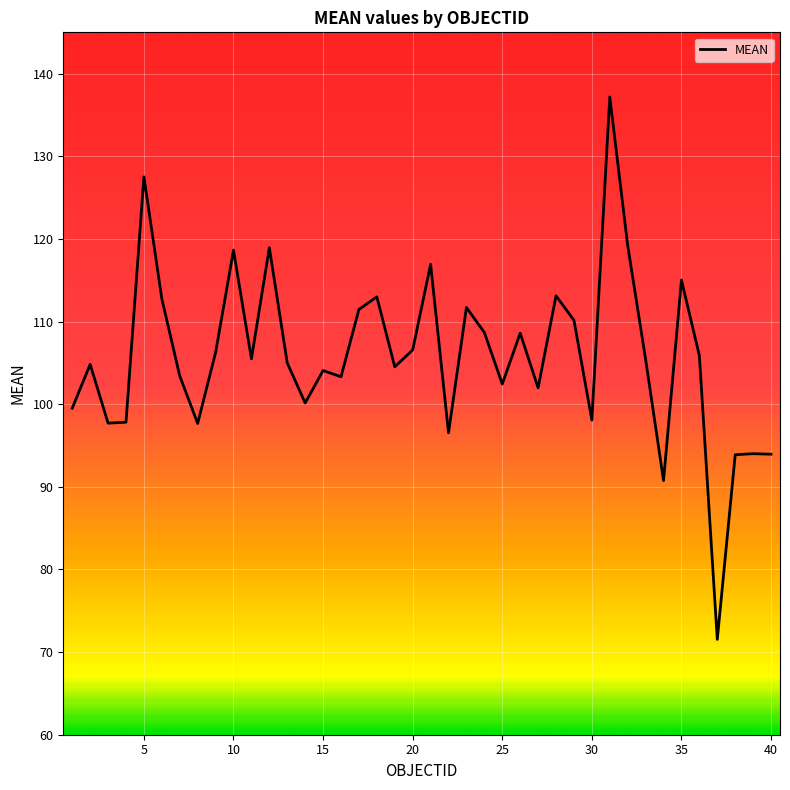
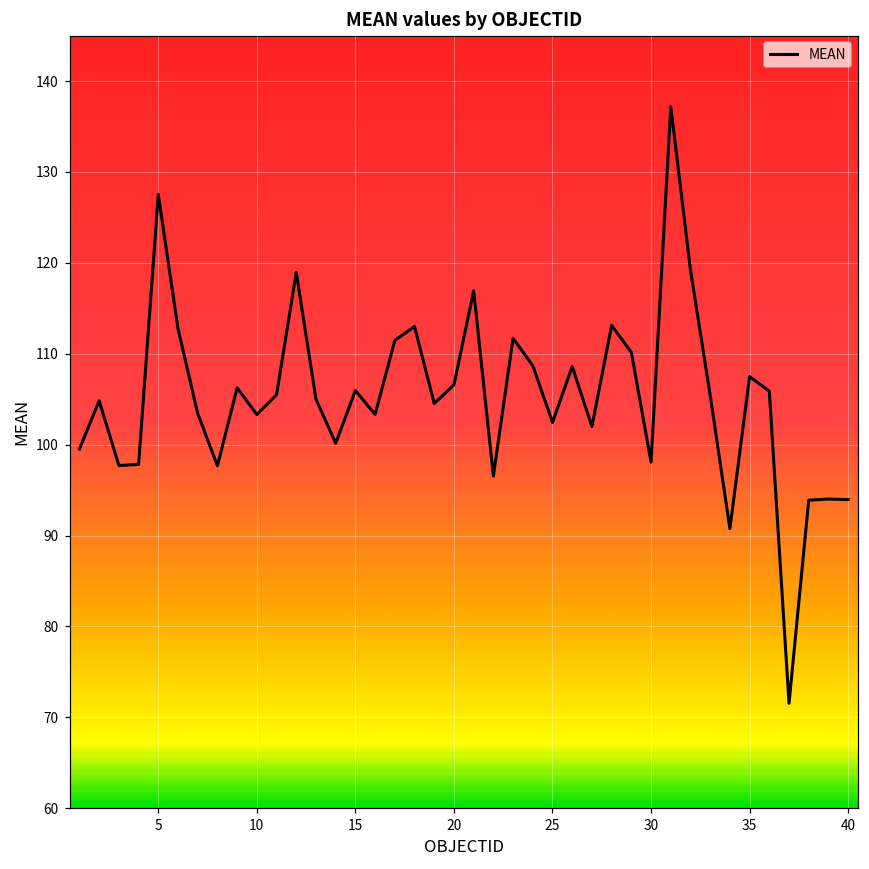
  {
    "5": 128,
-   "10": 119,
-   "15": 104,
+   "10": 103,
+   "15": 106,
    "20": 107,
    "25": 102,
    "30": 98,
-   "35": 115,
+   "35": 107,
    "40": 94
  }
